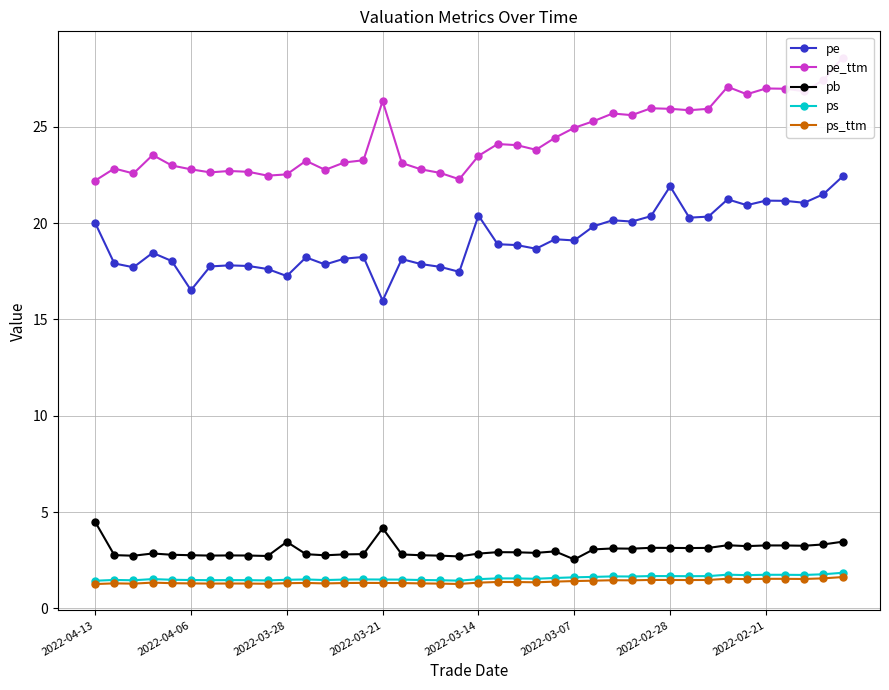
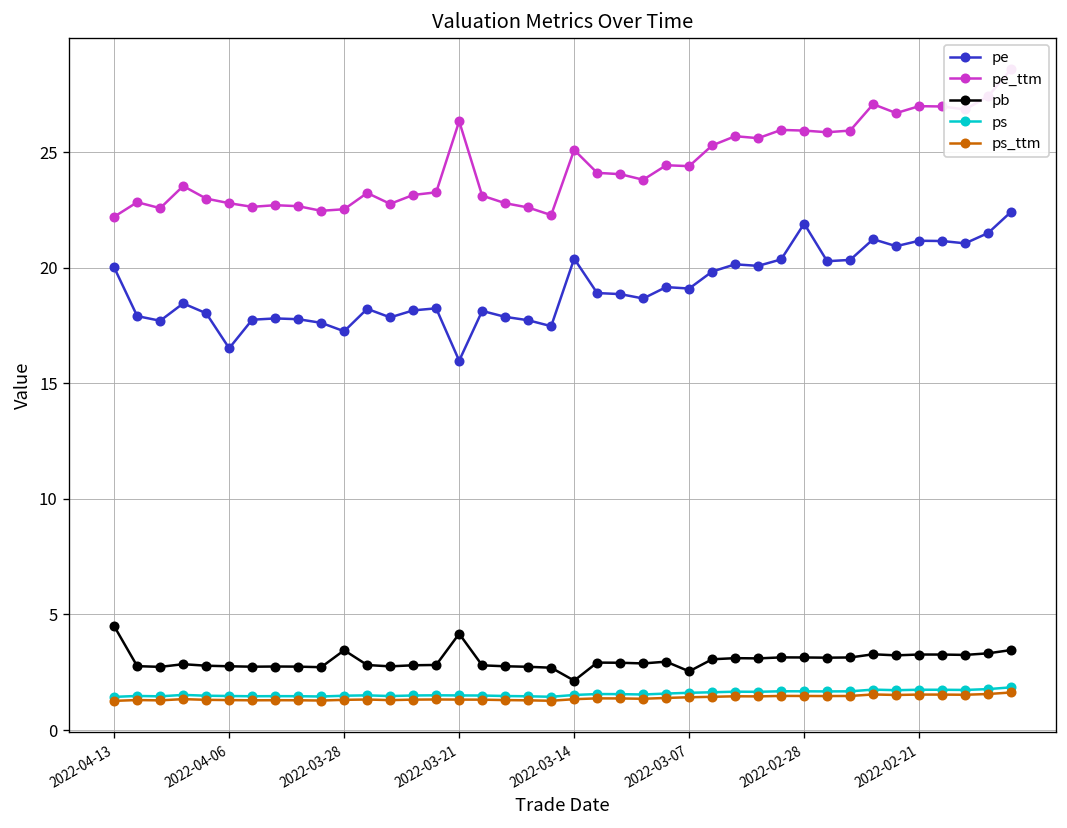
  {
    "pe": {
      "2022-04-13": 20.0,
      "2022-04-06": 16.5,
      "2022-03-28": 17.2,
      "2022-03-21": 16.0,
      "2022-03-14": 20.4,
      "2022-03-07": 19.1,
      "2022-02-28": 21.9,
      "2022-02-21": 21.2
    },
    "pe_ttm": {
      "2022-04-13": 22.2,
      "2022-04-06": 22.8,
      "2022-03-28": 22.5,
      "2022-03-21": 26.3,
-     "2022-03-14": 23.5,
-     "2022-03-07": 24.9,
+     "2022-03-14": 25.1,
+     "2022-03-07": 24.4,
      "2022-02-28": 25.9,
      "2022-02-21": 27.0
    },
    "pb": {
      "2022-04-13": 4.5,
      "2022-04-06": 2.8,
      "2022-03-28": 3.5,
      "2022-03-21": 4.2,
-     "2022-03-14": 2.8,
+     "2022-03-14": 2.1,
      "2022-03-07": 2.5,
      "2022-02-28": 3.1,
      "2022-02-21": 3.3
    },
    "ps": {
      "2022-04-13": 1.4,
      "2022-04-06": 1.5,
      "2022-03-28": 1.5,
      "2022-03-21": 1.5,
      "2022-03-14": 1.5,
      "2022-03-07": 1.6,
      "2022-02-28": 1.7,
      "2022-02-21": 1.7
    },
    "ps_ttm": {
      "2022-04-13": 1.3,
      "2022-04-06": 1.3,
      "2022-03-28": 1.3,
      "2022-03-21": 1.3,
      "2022-03-14": 1.3,
      "2022-03-07": 1.4,
      "2022-02-28": 1.5,
      "2022-02-21": 1.5
    }
  }
